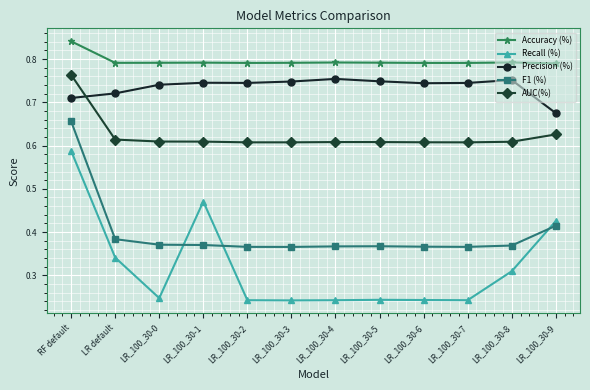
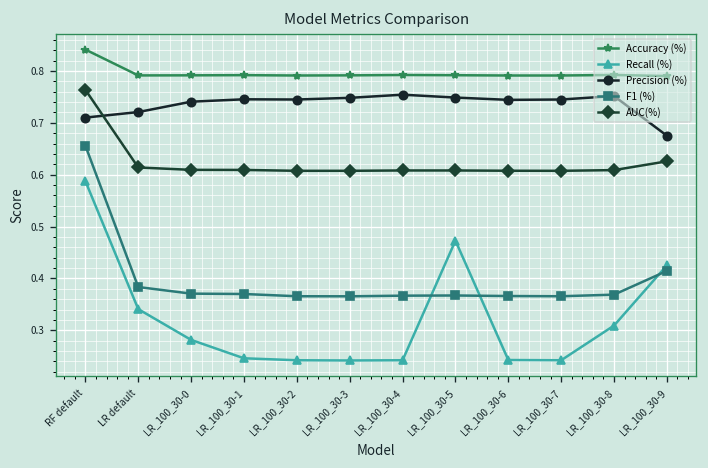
  {
    "Recall (%)": {
      "RF default": 0.59,
      "LR default": 0.34,
-     "LR_100_30-0": 0.25,
-     "LR_100_30-1": 0.47,
+     "LR_100_30-0": 0.28,
+     "LR_100_30-1": 0.25,
      "LR_100_30-2": 0.24,
      "LR_100_30-3": 0.24,
      "LR_100_30-4": 0.24,
-     "LR_100_30-5": 0.24,
+     "LR_100_30-5": 0.47,
      "LR_100_30-6": 0.24,
      "LR_100_30-7": 0.24,
      "LR_100_30-8": 0.31,
      "LR_100_30-9": 0.43
    }
  }
